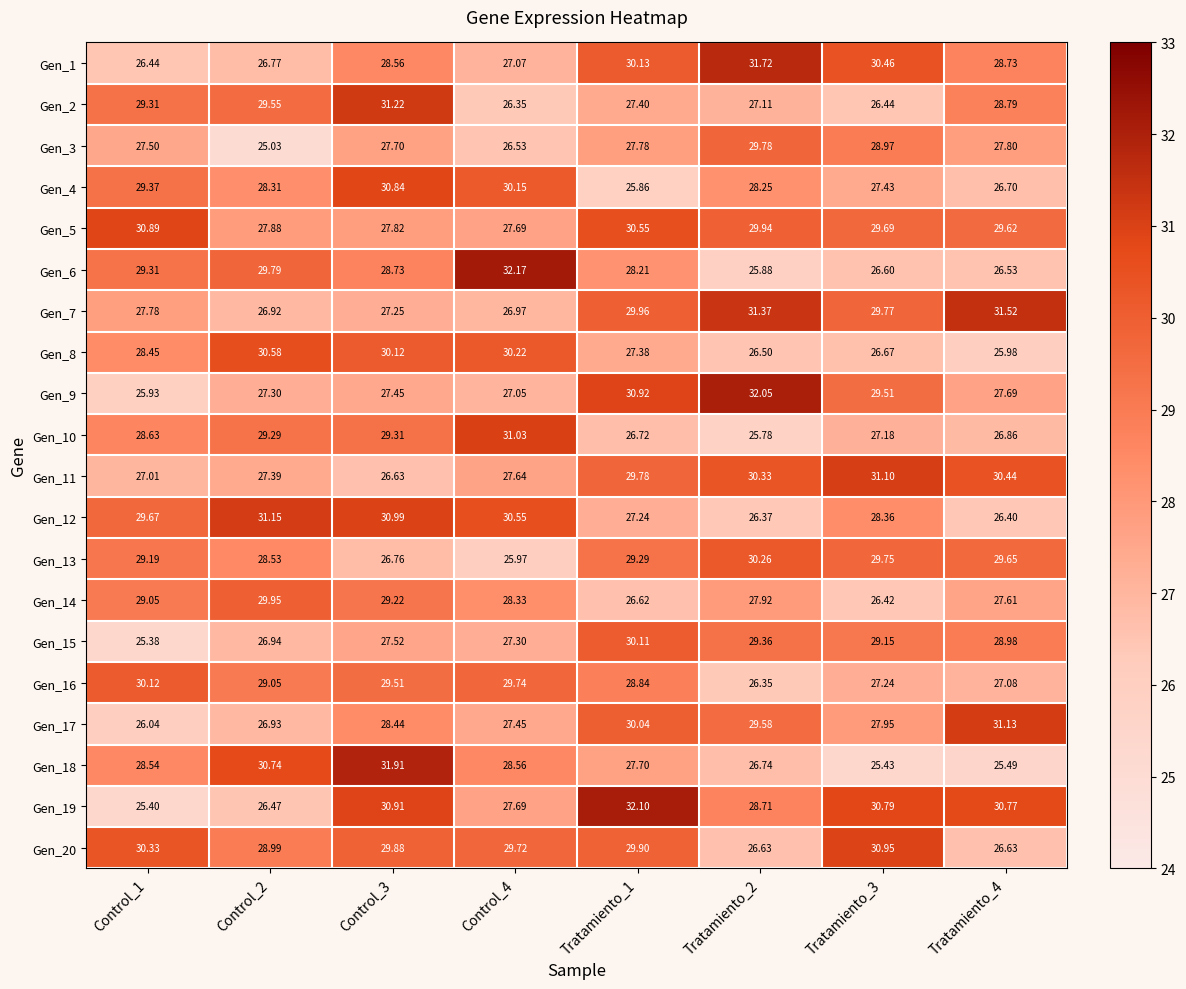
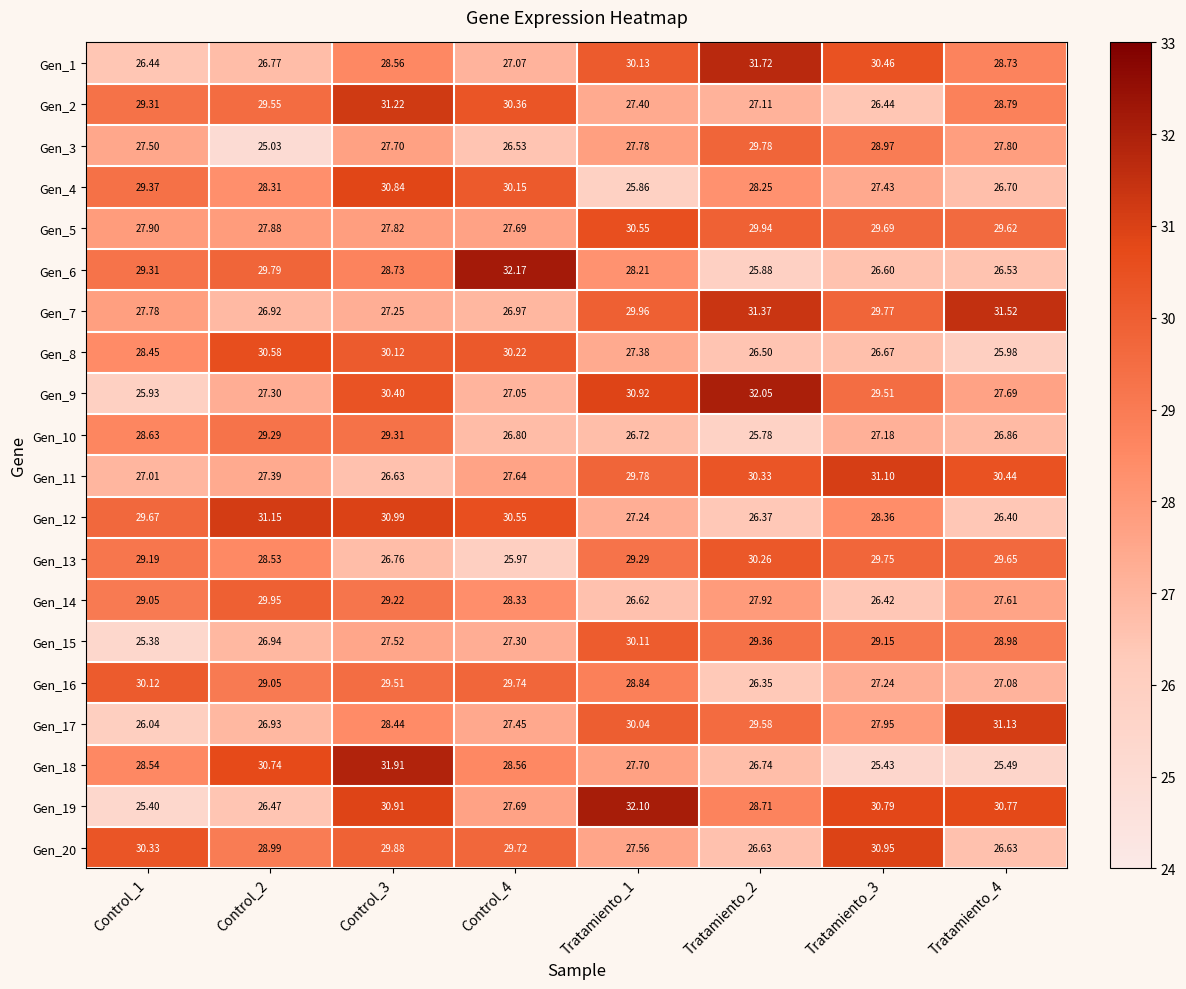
  {
    "Gen_1": {
      "Control_1": 26.44,
      "Control_2": 26.77,
      "Control_3": 28.56,
      "Control_4": 27.07,
      "Tratamiento_1": 30.13,
      "Tratamiento_2": 31.72,
      "Tratamiento_3": 30.46,
      "Tratamiento_4": 28.73
    },
    "Gen_2": {
      "Control_1": 29.31,
      "Control_2": 29.55,
      "Control_3": 31.22,
-     "Control_4": 26.35,
+     "Control_4": 30.36,
      "Tratamiento_1": 27.40,
      "Tratamiento_2": 27.11,
      "Tratamiento_3": 26.44,
      "Tratamiento_4": 28.79
    },
    "Gen_3": {
      "Control_1": 27.50,
      "Control_2": 25.03,
      "Control_3": 27.70,
      "Control_4": 26.53,
      "Tratamiento_1": 27.78,
      "Tratamiento_2": 29.78,
      "Tratamiento_3": 28.97,
      "Tratamiento_4": 27.80
    },
    "Gen_4": {
      "Control_1": 29.37,
      "Control_2": 28.31,
      "Control_3": 30.84,
      "Control_4": 30.15,
      "Tratamiento_1": 25.86,
      "Tratamiento_2": 28.25,
      "Tratamiento_3": 27.43,
      "Tratamiento_4": 26.70
    },
    "Gen_5": {
-     "Control_1": 30.89,
+     "Control_1": 27.90,
      "Control_2": 27.88,
      "Control_3": 27.82,
      "Control_4": 27.69,
      "Tratamiento_1": 30.55,
      "Tratamiento_2": 29.94,
      "Tratamiento_3": 29.69,
      "Tratamiento_4": 29.62
    },
    "Gen_6": {
      "Control_1": 29.31,
      "Control_2": 29.79,
      "Control_3": 28.73,
      "Control_4": 32.17,
      "Tratamiento_1": 28.21,
      "Tratamiento_2": 25.88,
      "Tratamiento_3": 26.60,
      "Tratamiento_4": 26.53
    },
    "Gen_7": {
      "Control_1": 27.78,
      "Control_2": 26.92,
      "Control_3": 27.25,
      "Control_4": 26.97,
      "Tratamiento_1": 29.96,
      "Tratamiento_2": 31.37,
      "Tratamiento_3": 29.77,
      "Tratamiento_4": 31.52
    },
    "Gen_8": {
      "Control_1": 28.45,
      "Control_2": 30.58,
      "Control_3": 30.12,
      "Control_4": 30.22,
      "Tratamiento_1": 27.38,
      "Tratamiento_2": 26.50,
      "Tratamiento_3": 26.67,
      "Tratamiento_4": 25.98
    },
    "Gen_9": {
      "Control_1": 25.93,
      "Control_2": 27.30,
-     "Control_3": 27.45,
+     "Control_3": 30.40,
      "Control_4": 27.05,
      "Tratamiento_1": 30.92,
      "Tratamiento_2": 32.05,
      "Tratamiento_3": 29.51,
      "Tratamiento_4": 27.69
    },
    "Gen_10": {
      "Control_1": 28.63,
      "Control_2": 29.29,
      "Control_3": 29.31,
-     "Control_4": 31.03,
+     "Control_4": 26.80,
      "Tratamiento_1": 26.72,
      "Tratamiento_2": 25.78,
      "Tratamiento_3": 27.18,
      "Tratamiento_4": 26.86
    },
    "Gen_11": {
      "Control_1": 27.01,
      "Control_2": 27.39,
      "Control_3": 26.63,
      "Control_4": 27.64,
      "Tratamiento_1": 29.78,
      "Tratamiento_2": 30.33,
      "Tratamiento_3": 31.10,
      "Tratamiento_4": 30.44
    },
    "Gen_12": {
      "Control_1": 29.67,
      "Control_2": 31.15,
      "Control_3": 30.99,
      "Control_4": 30.55,
      "Tratamiento_1": 27.24,
      "Tratamiento_2": 26.37,
      "Tratamiento_3": 28.36,
      "Tratamiento_4": 26.40
    },
    "Gen_13": {
      "Control_1": 29.19,
      "Control_2": 28.53,
      "Control_3": 26.76,
      "Control_4": 25.97,
      "Tratamiento_1": 29.29,
      "Tratamiento_2": 30.26,
      "Tratamiento_3": 29.75,
      "Tratamiento_4": 29.65
    },
    "Gen_14": {
      "Control_1": 29.05,
      "Control_2": 29.95,
      "Control_3": 29.22,
      "Control_4": 28.33,
      "Tratamiento_1": 26.62,
      "Tratamiento_2": 27.92,
      "Tratamiento_3": 26.42,
      "Tratamiento_4": 27.61
    },
    "Gen_15": {
      "Control_1": 25.38,
      "Control_2": 26.94,
      "Control_3": 27.52,
      "Control_4": 27.30,
      "Tratamiento_1": 30.11,
      "Tratamiento_2": 29.36,
      "Tratamiento_3": 29.15,
      "Tratamiento_4": 28.98
    },
    "Gen_16": {
      "Control_1": 30.12,
      "Control_2": 29.05,
      "Control_3": 29.51,
      "Control_4": 29.74,
      "Tratamiento_1": 28.84,
      "Tratamiento_2": 26.35,
      "Tratamiento_3": 27.24,
      "Tratamiento_4": 27.08
    },
    "Gen_17": {
      "Control_1": 26.04,
      "Control_2": 26.93,
      "Control_3": 28.44,
      "Control_4": 27.45,
      "Tratamiento_1": 30.04,
      "Tratamiento_2": 29.58,
      "Tratamiento_3": 27.95,
      "Tratamiento_4": 31.13
    },
    "Gen_18": {
      "Control_1": 28.54,
      "Control_2": 30.74,
      "Control_3": 31.91,
      "Control_4": 28.56,
      "Tratamiento_1": 27.70,
      "Tratamiento_2": 26.74,
      "Tratamiento_3": 25.43,
      "Tratamiento_4": 25.49
    },
    "Gen_19": {
      "Control_1": 25.40,
      "Control_2": 26.47,
      "Control_3": 30.91,
      "Control_4": 27.69,
      "Tratamiento_1": 32.10,
      "Tratamiento_2": 28.71,
      "Tratamiento_3": 30.79,
      "Tratamiento_4": 30.77
    },
    "Gen_20": {
      "Control_1": 30.33,
      "Control_2": 28.99,
      "Control_3": 29.88,
      "Control_4": 29.72,
-     "Tratamiento_1": 29.90,
+     "Tratamiento_1": 27.56,
      "Tratamiento_2": 26.63,
      "Tratamiento_3": 30.95,
      "Tratamiento_4": 26.63
    }
  }
